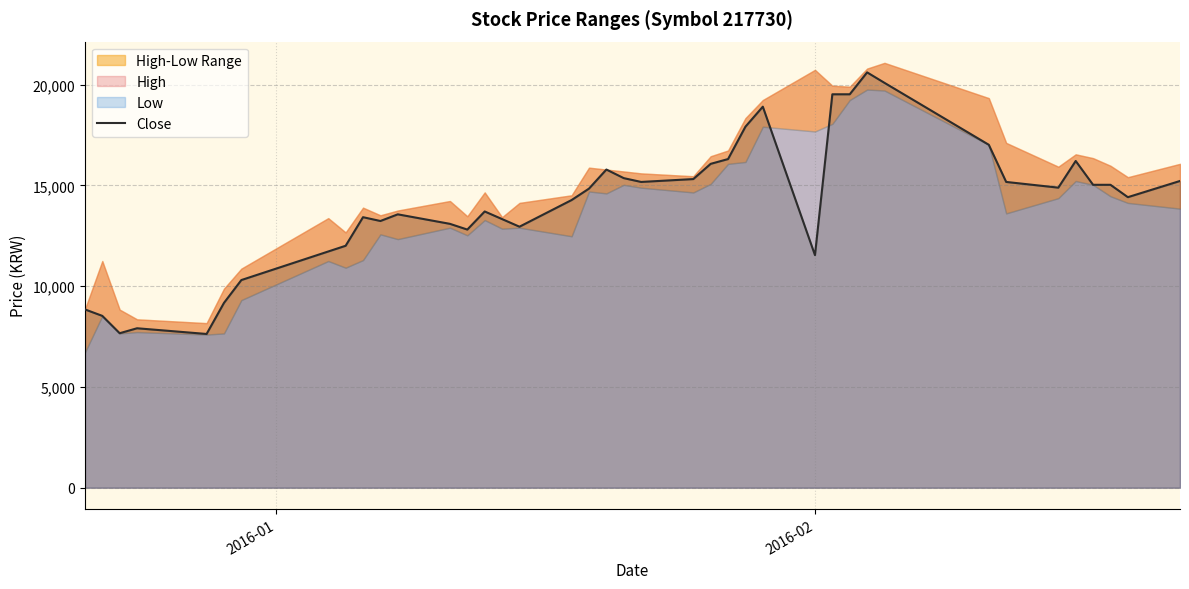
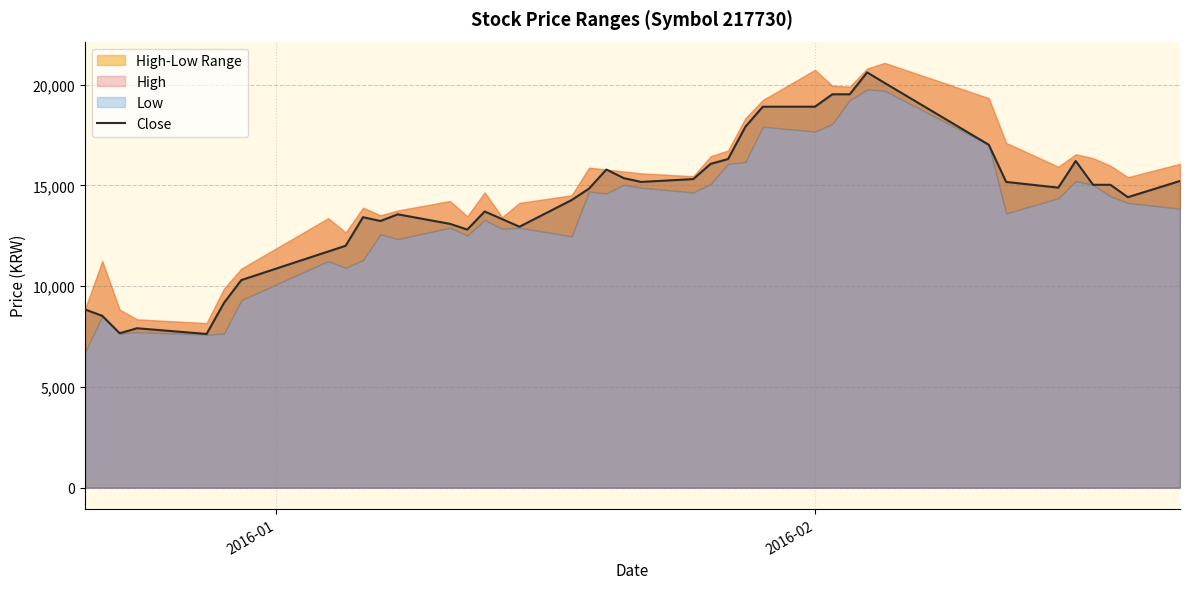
  {
    "Close": {
-     "2016-02": "11,500"
+     "2016-02": "18,900"
    },
    "High": {
      "2016-02": "20,700"
    },
    "Low": {
      "2016-02": "17,700"
    }
  }
